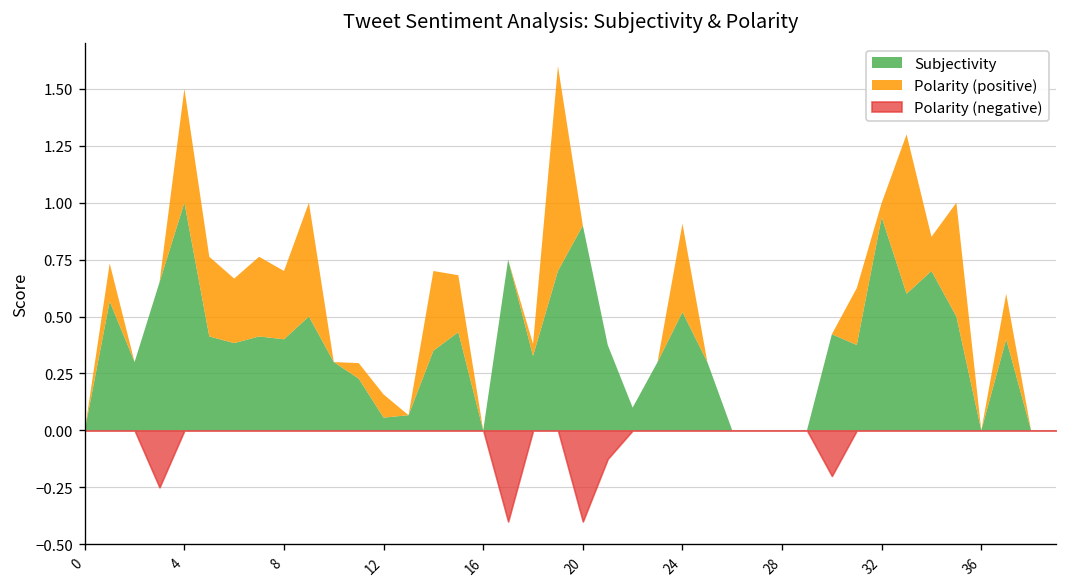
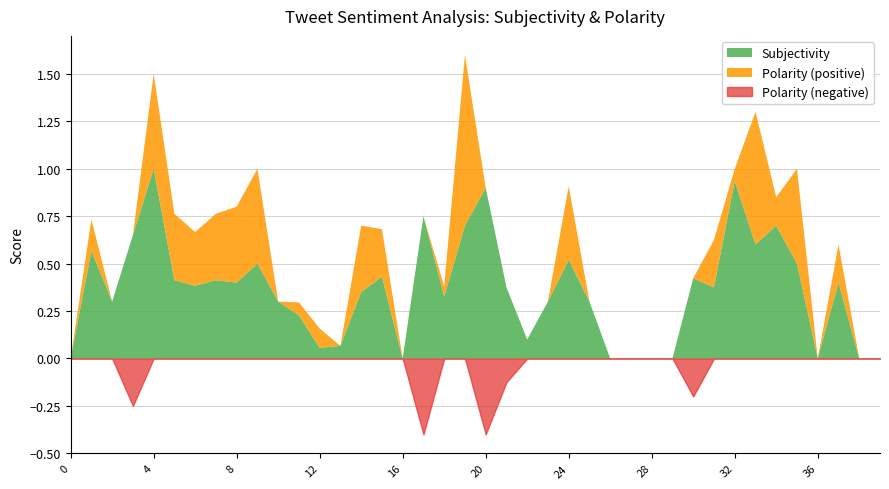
  {
    "Subjectivity": {
      "4": 1.0,
      "8": 0.4,
      "12": 0.06,
      "24": 0.52,
      "32": 0.94
    },
    "Polarity (positive)": {
      "4": 0.5,
-     "8": 0.3,
+     "8": 0.4,
      "12": 0.1,
      "24": 0.4,
      "32": 0.06
    }
  }
